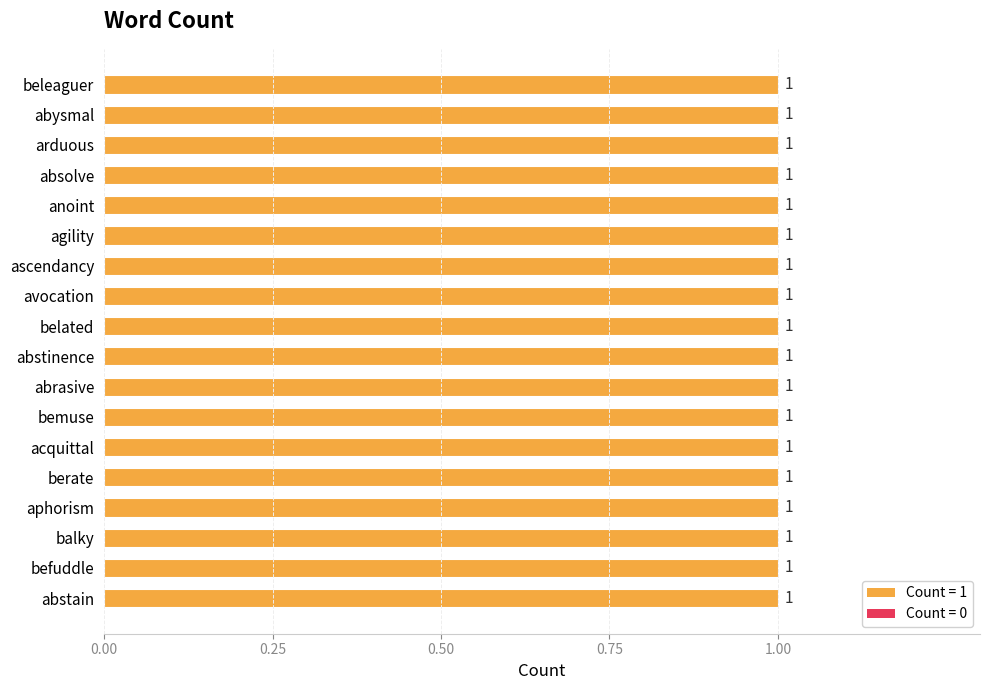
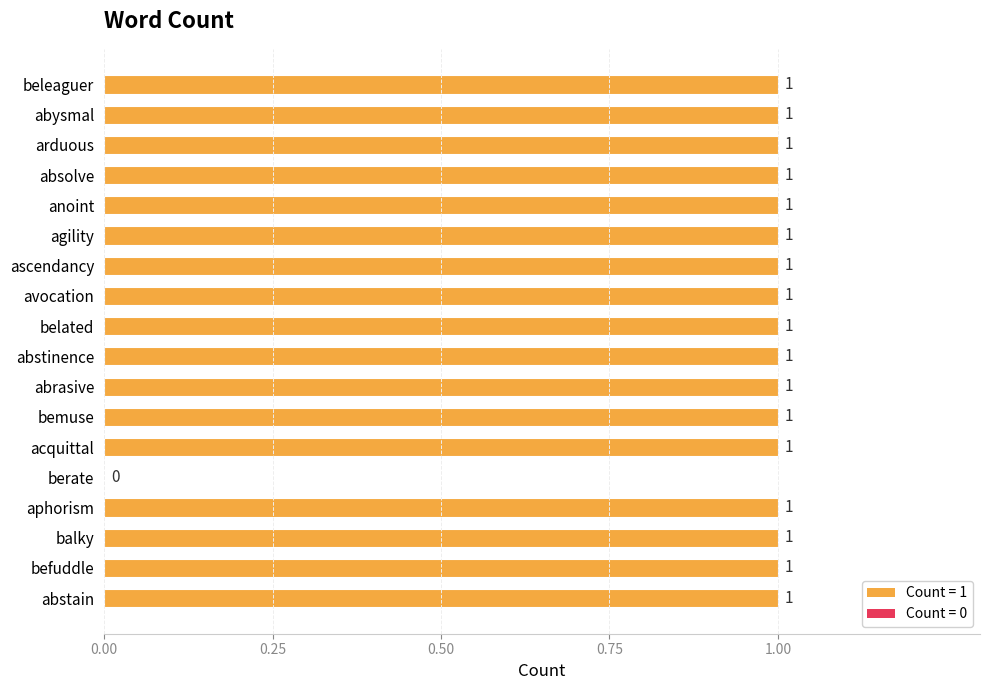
  {
    "beleaguer": 1,
    "abysmal": 1,
    "arduous": 1,
    "absolve": 1,
    "anoint": 1,
    "agility": 1,
    "ascendancy": 1,
    "avocation": 1,
    "belated": 1,
    "abstinence": 1,
    "abrasive": 1,
    "bemuse": 1,
    "acquittal": 1,
-   "berate": 1,
+   "berate": 0,
    "aphorism": 1,
    "balky": 1,
    "befuddle": 1,
    "abstain": 1
  }
